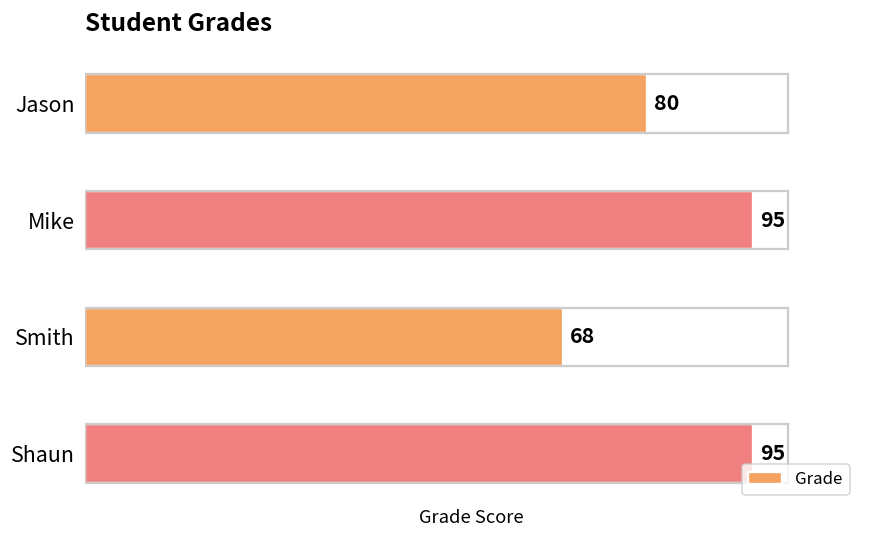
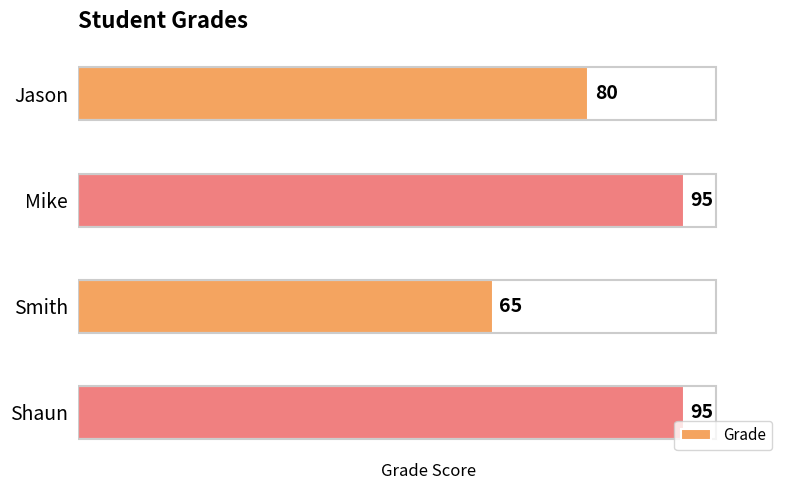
  {
    "Grade": {
-     "Smith": 68
+     "Smith": 65
    }
  }
